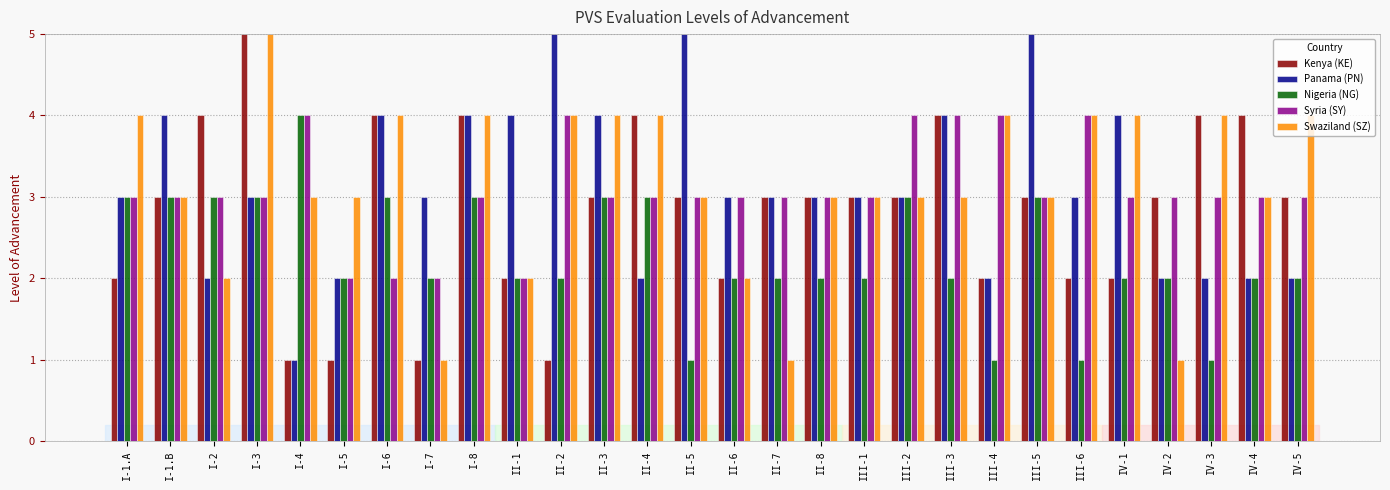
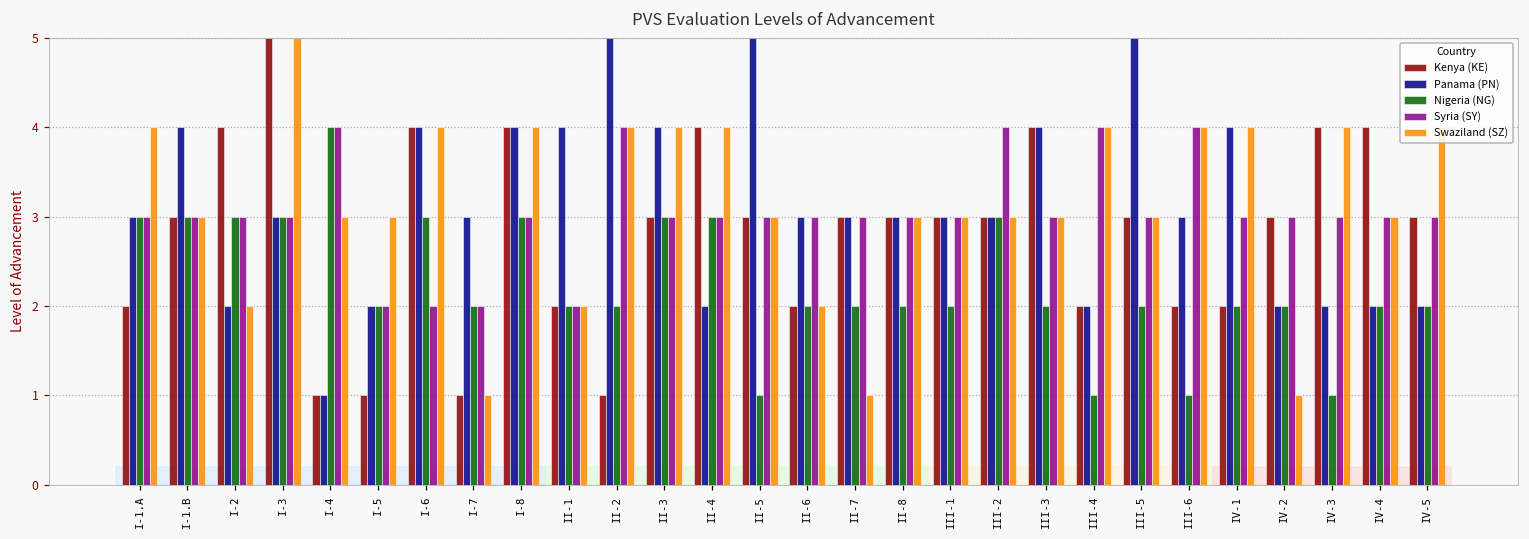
  {
    "Kenya (KE)": {
      "I-1.A": 2,
      "I-1.B": 3,
      "I-2": 4,
      "I-3": 5,
      "I-4": 1,
      "I-5": 1,
      "I-6": 4,
      "I-7": 1,
      "I-8": 4,
      "II-1": 2,
      "II-2": 1,
      "II-3": 3,
      "II-4": 4,
      "II-5": 3,
      "II-6": 2,
      "II-7": 3,
      "II-8": 3,
      "III-1": 3,
      "III-2": 3,
      "III-3": 4,
      "III-4": 2,
      "III-5": 3,
      "III-6": 2,
      "IV-1": 2,
      "IV-2": 3,
      "IV-3": 4,
      "IV-4": 4,
      "IV-5": 3
    },
    "Panama (PN)": {
      "I-1.A": 3,
      "I-1.B": 4,
      "I-2": 2,
      "I-3": 3,
      "I-4": 1,
      "I-5": 2,
      "I-6": 4,
      "I-7": 3,
      "I-8": 4,
      "II-1": 4,
      "II-2": 5,
      "II-3": 4,
      "II-4": 2,
      "II-5": 5,
      "II-6": 3,
      "II-7": 3,
      "II-8": 3,
      "III-1": 3,
      "III-2": 3,
      "III-3": 4,
      "III-4": 2,
      "III-5": 5,
      "III-6": 3,
      "IV-1": 4,
      "IV-2": 2,
      "IV-3": 2,
      "IV-4": 2,
      "IV-5": 2
    },
    "Nigeria (NG)": {
      "I-1.A": 3,
      "I-1.B": 3,
      "I-2": 3,
      "I-3": 3,
      "I-4": 4,
      "I-5": 2,
      "I-6": 3,
      "I-7": 2,
      "I-8": 3,
      "II-1": 2,
      "II-2": 2,
      "II-3": 3,
      "II-4": 3,
      "II-5": 1,
      "II-6": 2,
      "II-7": 2,
      "II-8": 2,
      "III-1": 2,
      "III-2": 3,
      "III-3": 2,
      "III-4": 1,
-     "III-5": 3,
+     "III-5": 2,
      "III-6": 1,
      "IV-1": 2,
      "IV-2": 2,
      "IV-3": 1,
      "IV-4": 2,
      "IV-5": 2
    },
    "Syria (SY)": {
      "I-1.A": 3,
      "I-1.B": 3,
      "I-2": 3,
      "I-3": 3,
      "I-4": 4,
      "I-5": 2,
      "I-6": 2,
      "I-7": 2,
      "I-8": 3,
      "II-1": 2,
      "II-2": 4,
      "II-3": 3,
      "II-4": 3,
      "II-5": 3,
      "II-6": 3,
      "II-7": 3,
      "II-8": 3,
      "III-1": 3,
      "III-2": 4,
-     "III-3": 4,
+     "III-3": 3,
      "III-4": 4,
      "III-5": 3,
      "III-6": 4,
      "IV-1": 3,
      "IV-2": 3,
      "IV-3": 3,
      "IV-4": 3,
      "IV-5": 3
    },
    "Swaziland (SZ)": {
      "I-1.A": 4,
      "I-1.B": 3,
      "I-2": 2,
      "I-3": 5,
      "I-4": 3,
      "I-5": 3,
      "I-6": 4,
      "I-7": 1,
      "I-8": 4,
      "II-1": 2,
      "II-2": 4,
      "II-3": 4,
      "II-4": 4,
      "II-5": 3,
      "II-6": 2,
      "II-7": 1,
      "II-8": 3,
      "III-1": 3,
      "III-2": 3,
      "III-3": 3,
      "III-4": 4,
      "III-5": 3,
      "III-6": 4,
      "IV-1": 4,
      "IV-2": 1,
      "IV-3": 4,
      "IV-4": 3
    }
  }
